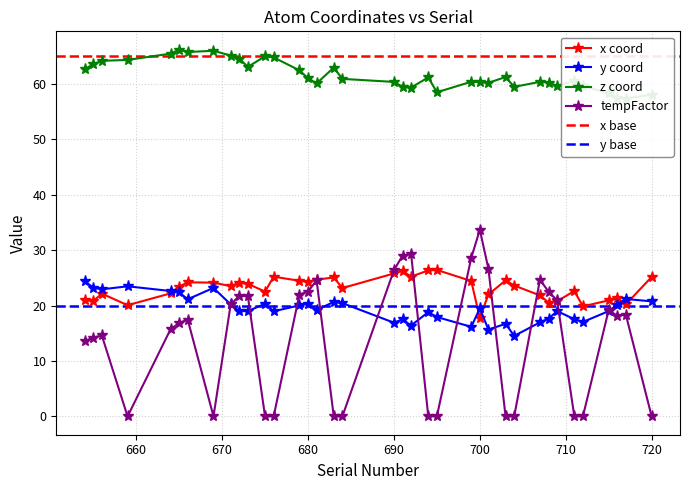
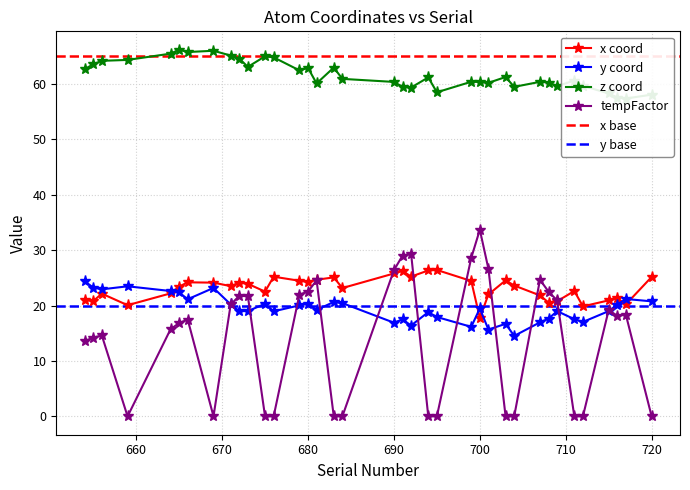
  {
    "x coord": {
      "680": 24,
      "690": 26,
      "700": 18,
      "720": 25
    },
    "y coord": {
      "680": 20,
      "690": 17,
      "700": 19,
      "720": 21
    },
    "z coord": {
-     "680": 61,
+     "680": 63,
      "690": 60,
      "700": 60
    },
    "tempFactor": {
      "680": 23,
      "690": 26,
      "700": 34,
      "720": 0
    }
  }
